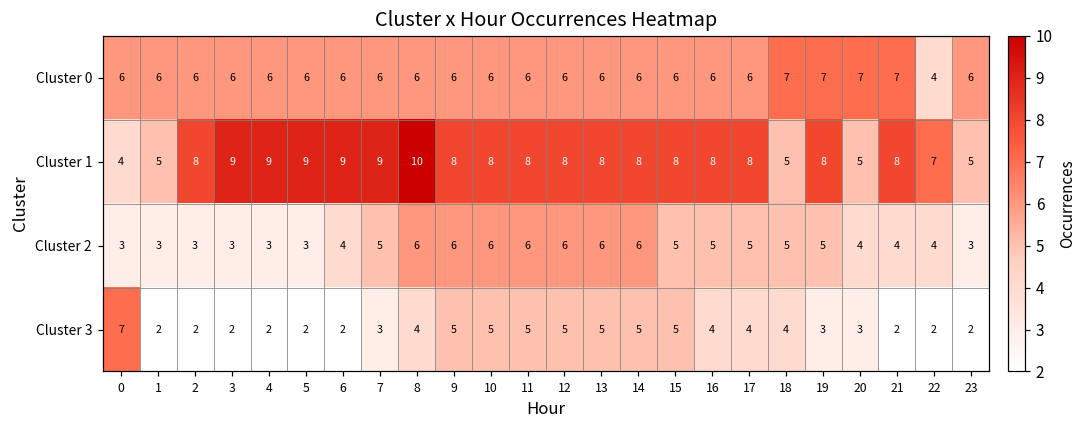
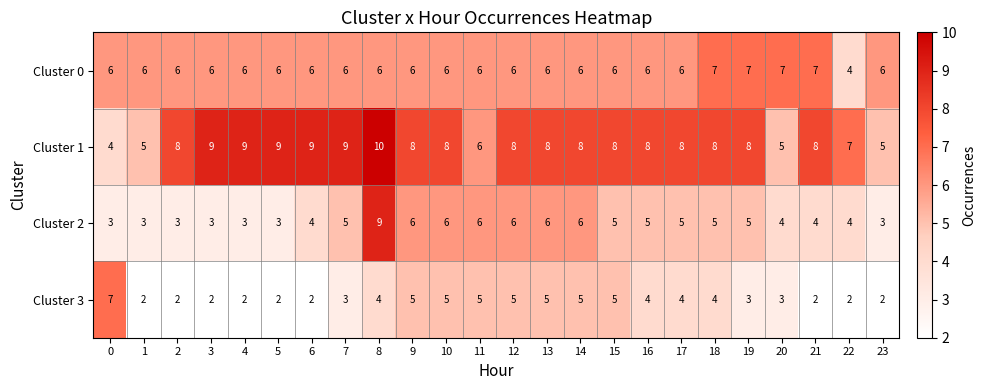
  {
    "Cluster 0": {
      "0": 6,
      "1": 6,
      "2": 6,
      "3": 6,
      "4": 6,
      "5": 6,
      "6": 6,
      "7": 6,
      "8": 6,
      "9": 6,
      "10": 6,
      "11": 6,
      "12": 6,
      "13": 6,
      "14": 6,
      "15": 6,
      "16": 6,
      "17": 6,
      "18": 7,
      "19": 7,
      "20": 7,
      "21": 7,
      "22": 4,
      "23": 6
    },
    "Cluster 1": {
      "0": 4,
      "1": 5,
      "2": 8,
      "3": 9,
      "4": 9,
      "5": 9,
      "6": 9,
      "7": 9,
      "8": 10,
      "9": 8,
      "10": 8,
-     "11": 8,
+     "11": 6,
      "12": 8,
      "13": 8,
      "14": 8,
      "15": 8,
      "16": 8,
      "17": 8,
-     "18": 5,
+     "18": 8,
      "19": 8,
      "20": 5,
      "21": 8,
      "22": 7,
      "23": 5
    },
    "Cluster 2": {
      "0": 3,
      "1": 3,
      "2": 3,
      "3": 3,
      "4": 3,
      "5": 3,
      "6": 4,
      "7": 5,
-     "8": 6,
+     "8": 9,
      "9": 6,
      "10": 6,
      "11": 6,
      "12": 6,
      "13": 6,
      "14": 6,
      "15": 5,
      "16": 5,
      "17": 5,
      "18": 5,
      "19": 5,
      "20": 4,
      "21": 4,
      "22": 4,
      "23": 3
    },
    "Cluster 3": {
      "0": 7,
      "1": 2,
      "2": 2,
      "3": 2,
      "4": 2,
      "5": 2,
      "6": 2,
      "7": 3,
      "8": 4,
      "9": 5,
      "10": 5,
      "11": 5,
      "12": 5,
      "13": 5,
      "14": 5,
      "15": 5,
      "16": 4,
      "17": 4,
      "18": 4,
      "19": 3,
      "20": 3,
      "21": 2,
      "22": 2,
      "23": 2
    }
  }
